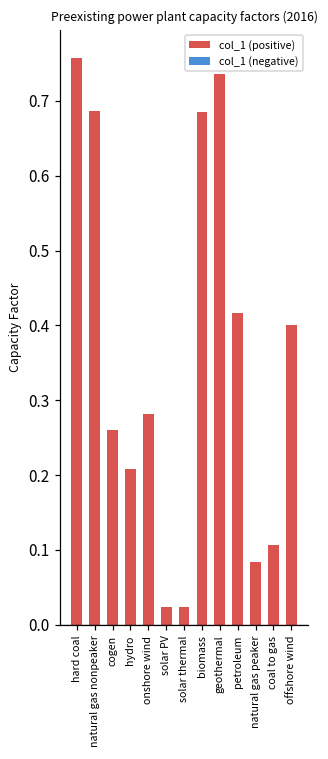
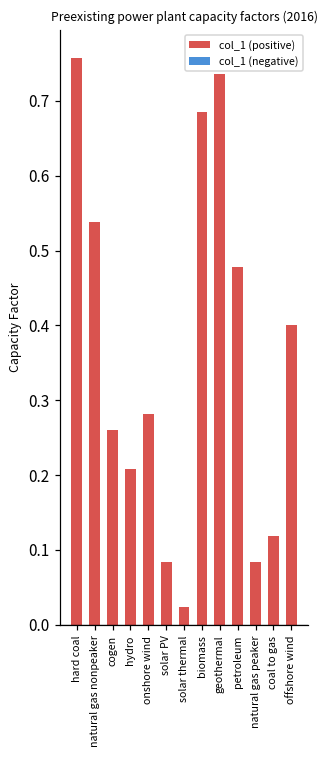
  {
    "col_1 (positive)": {
      "hard coal": 0.76,
-     "natural gas nonpeaker": 0.69,
+     "natural gas nonpeaker": 0.54,
      "cogen": 0.26,
      "hydro": 0.21,
      "onshore wind": 0.28,
-     "solar PV": 0.02,
+     "solar PV": 0.08,
      "solar thermal": 0.02,
      "biomass": 0.69,
      "geothermal": 0.74,
-     "petroleum": 0.42,
+     "petroleum": 0.48,
      "natural gas peaker": 0.08,
-     "coal to gas": 0.11,
+     "coal to gas": 0.12,
      "offshore wind": 0.40
    },
    "col_1 (negative)": {
      "hard coal": 0.00,
      "natural gas nonpeaker": 0.00,
      "cogen": 0.00,
      "hydro": 0.00,
      "onshore wind": 0.00,
      "solar PV": 0.00,
      "solar thermal": 0.00,
      "biomass": 0.00,
      "geothermal": 0.00,
      "petroleum": 0.00,
      "natural gas peaker": 0.00,
      "coal to gas": 0.00,
      "offshore wind": 0.00
    }
  }
